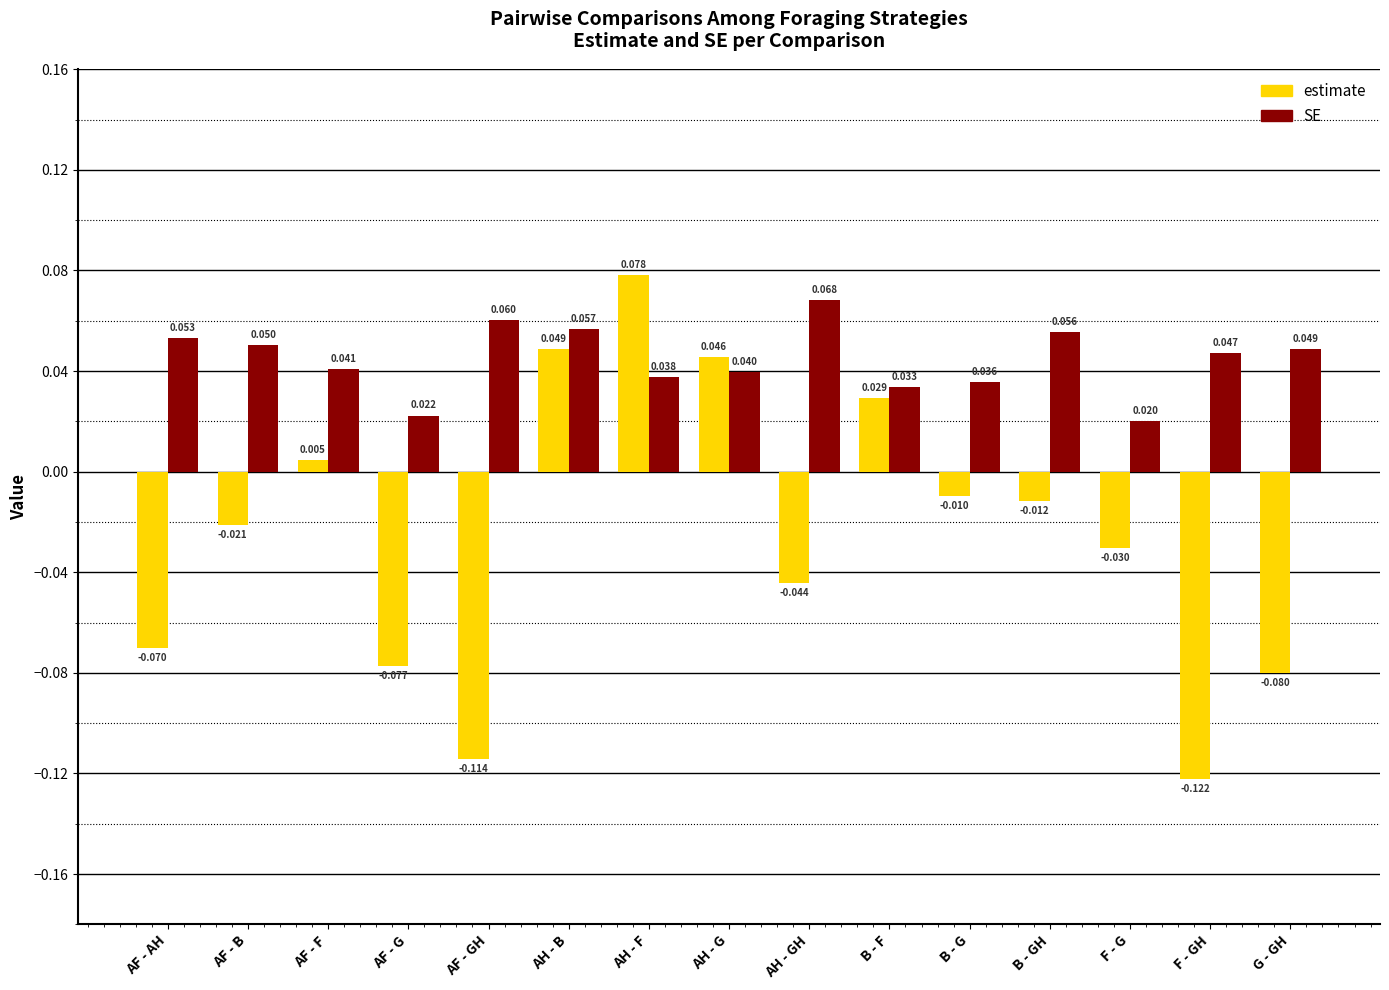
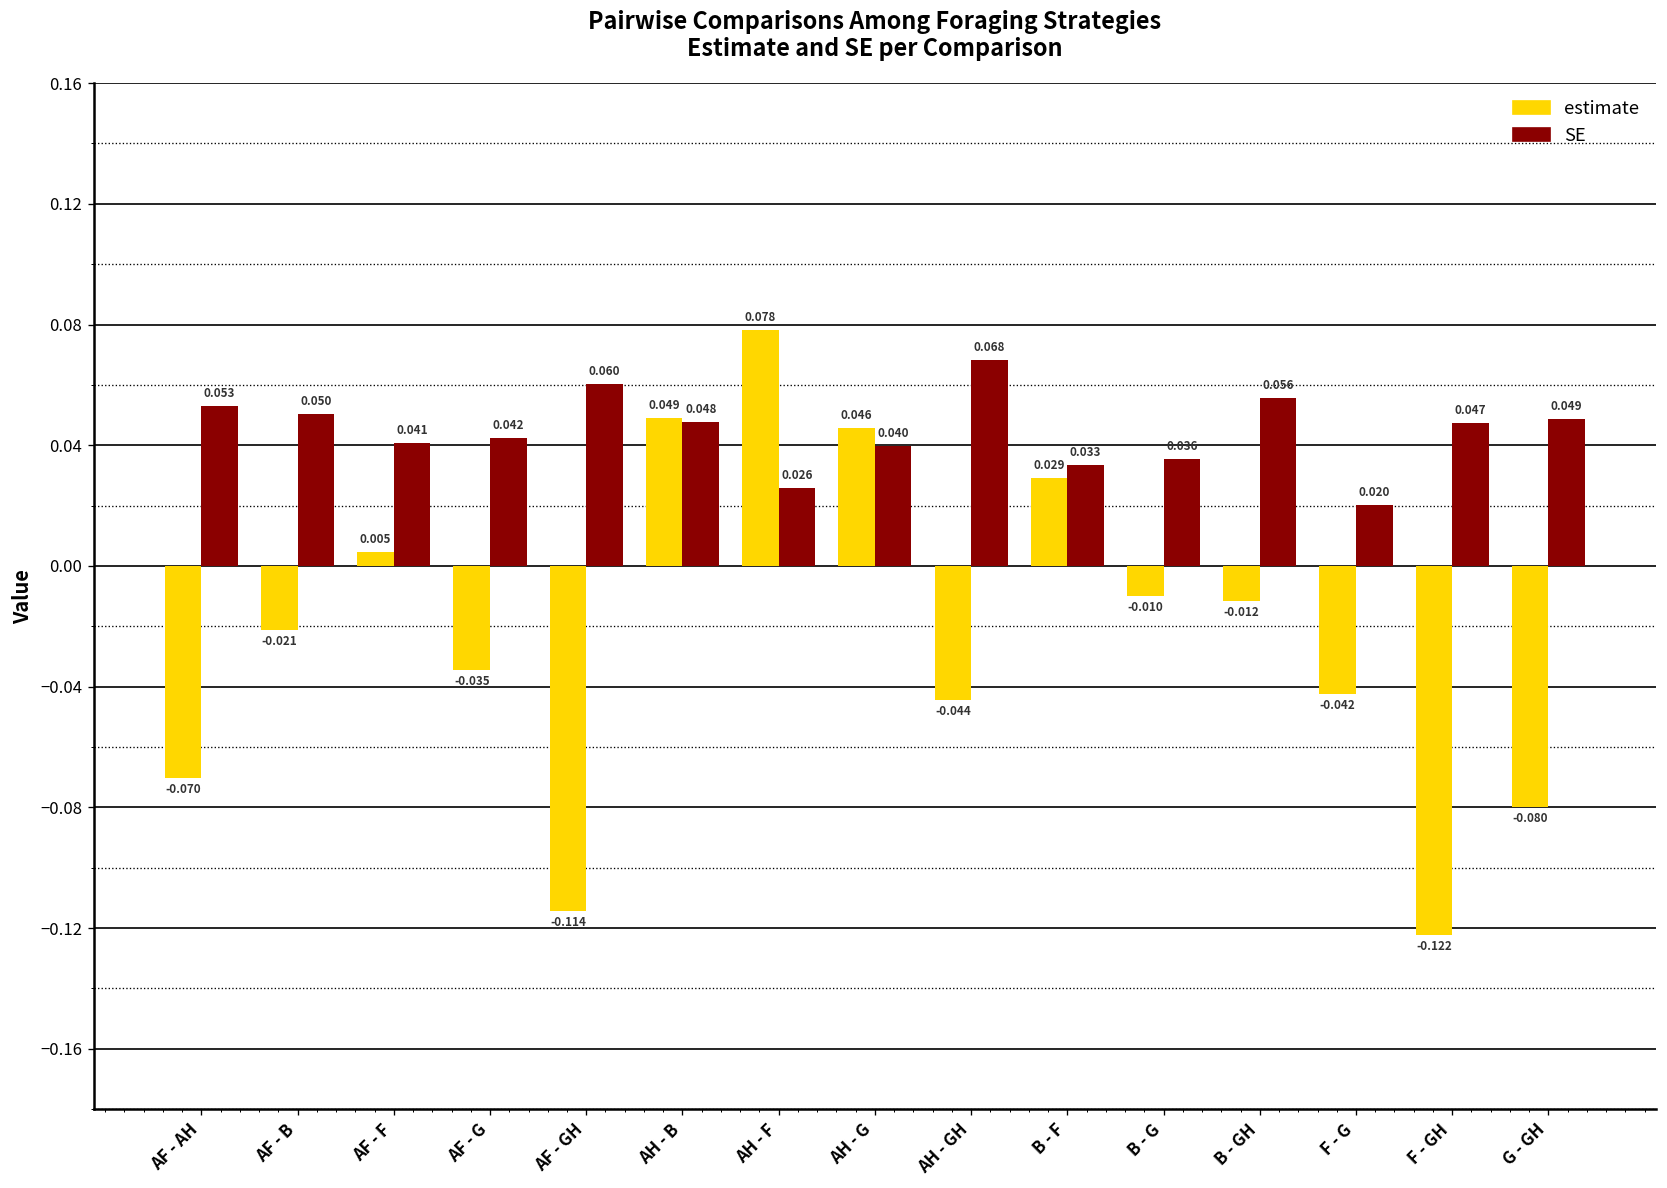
  {
    "estimate": {
      "AF - AH": -0.070,
      "AF - B": -0.021,
      "AF - F": 0.005,
-     "AF - G": -0.077,
+     "AF - G": -0.035,
      "AF - GH": -0.114,
      "AH - B": 0.049,
      "AH - F": 0.078,
      "AH - G": 0.046,
      "AH - GH": -0.044,
      "B - F": 0.029,
      "B - G": -0.010,
      "B - GH": -0.012,
-     "F - G": -0.030,
+     "F - G": -0.042,
      "F - GH": -0.122,
      "G - GH": -0.080
    },
    "SE": {
      "AF - AH": 0.053,
      "AF - B": 0.050,
      "AF - F": 0.041,
-     "AF - G": 0.022,
+     "AF - G": 0.042,
      "AF - GH": 0.060,
-     "AH - B": 0.057,
-     "AH - F": 0.038,
+     "AH - B": 0.048,
+     "AH - F": 0.026,
      "AH - G": 0.040,
      "AH - GH": 0.068,
      "B - F": 0.033,
      "B - G": 0.036,
      "B - GH": 0.056,
      "F - G": 0.020,
      "F - GH": 0.047,
      "G - GH": 0.049
    }
  }
